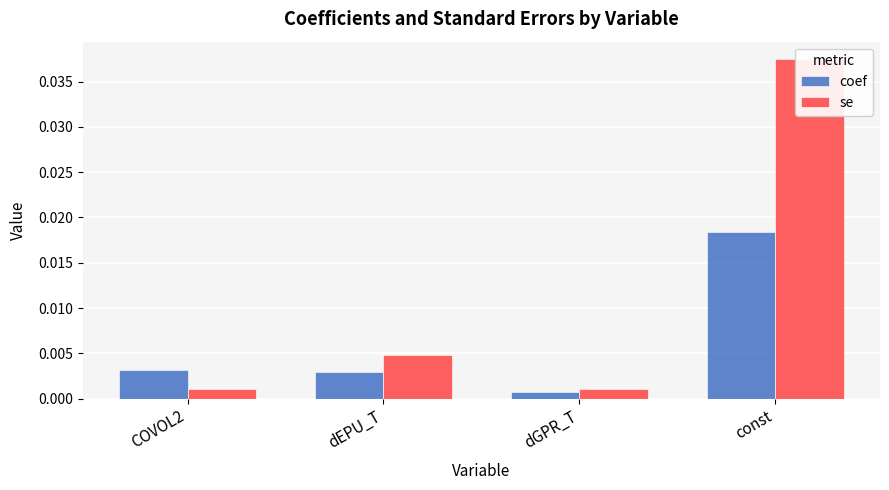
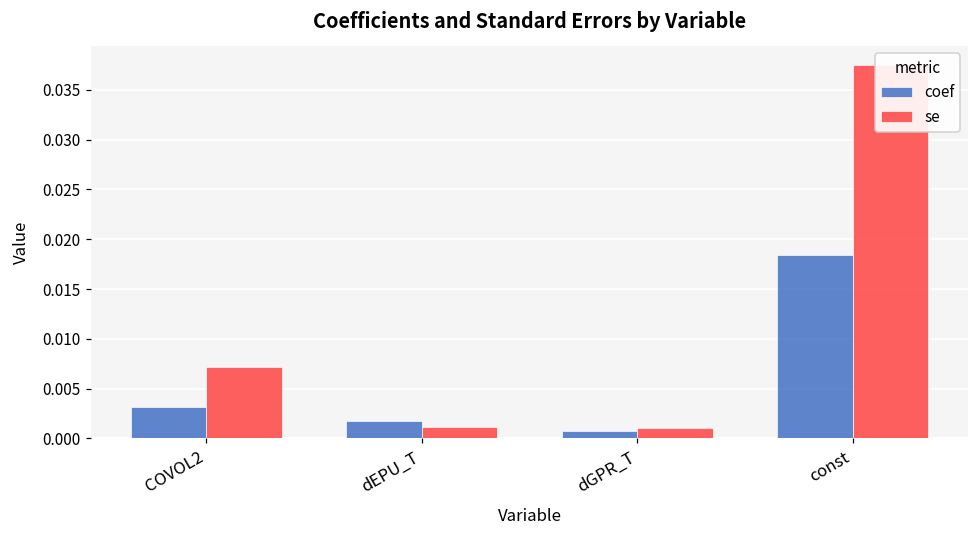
  {
    "coef": {
      "COVOL2": 0.003,
-     "dEPU_T": 0.003,
+     "dEPU_T": 0.002,
      "dGPR_T": 0.001,
      "const": 0.018
    },
    "se": {
-     "COVOL2": 0.001,
-     "dEPU_T": 0.005,
+     "COVOL2": 0.007,
+     "dEPU_T": 0.001,
      "dGPR_T": 0.001
    }
  }
